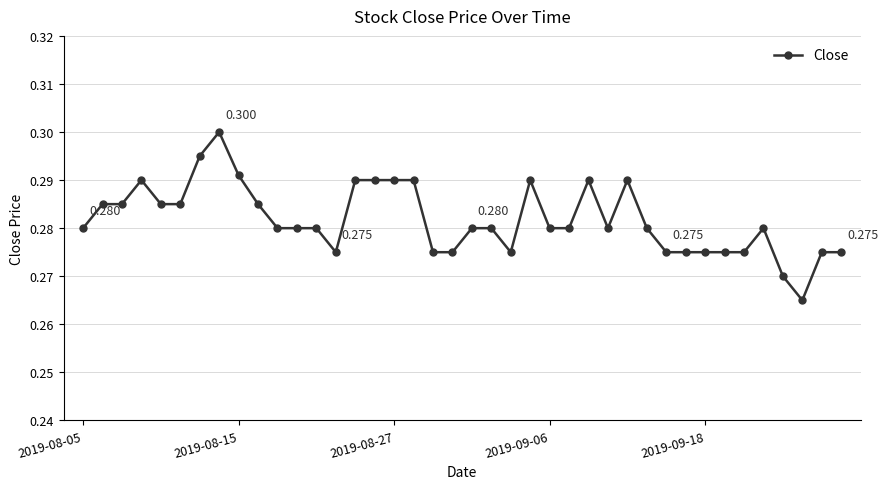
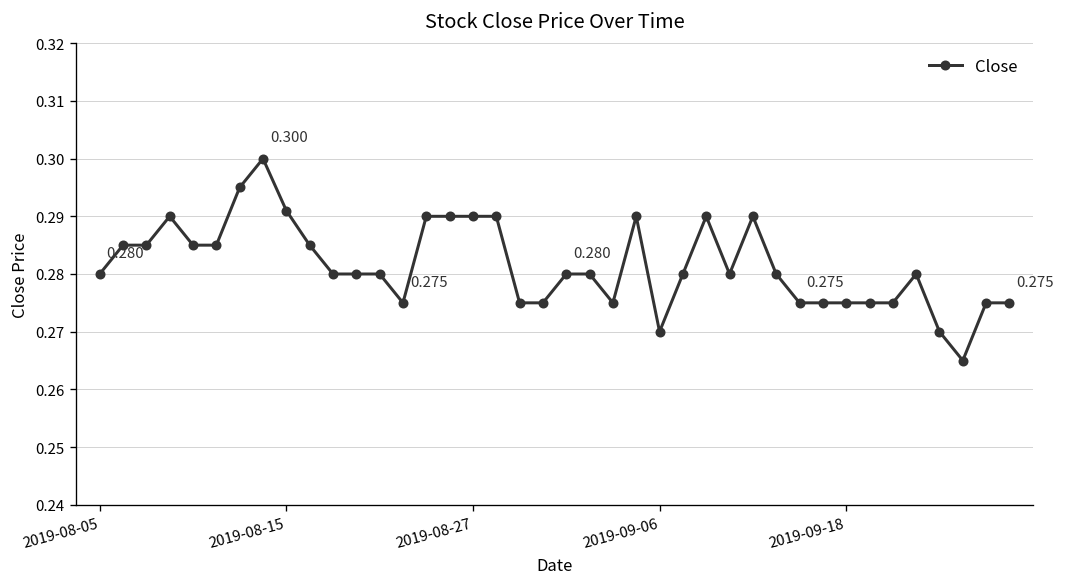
  {
    "2019-08-15": 0.291,
    "2019-08-27": 0.29,
-   "2019-09-06": 0.28
+   "2019-09-06": 0.27
  }
